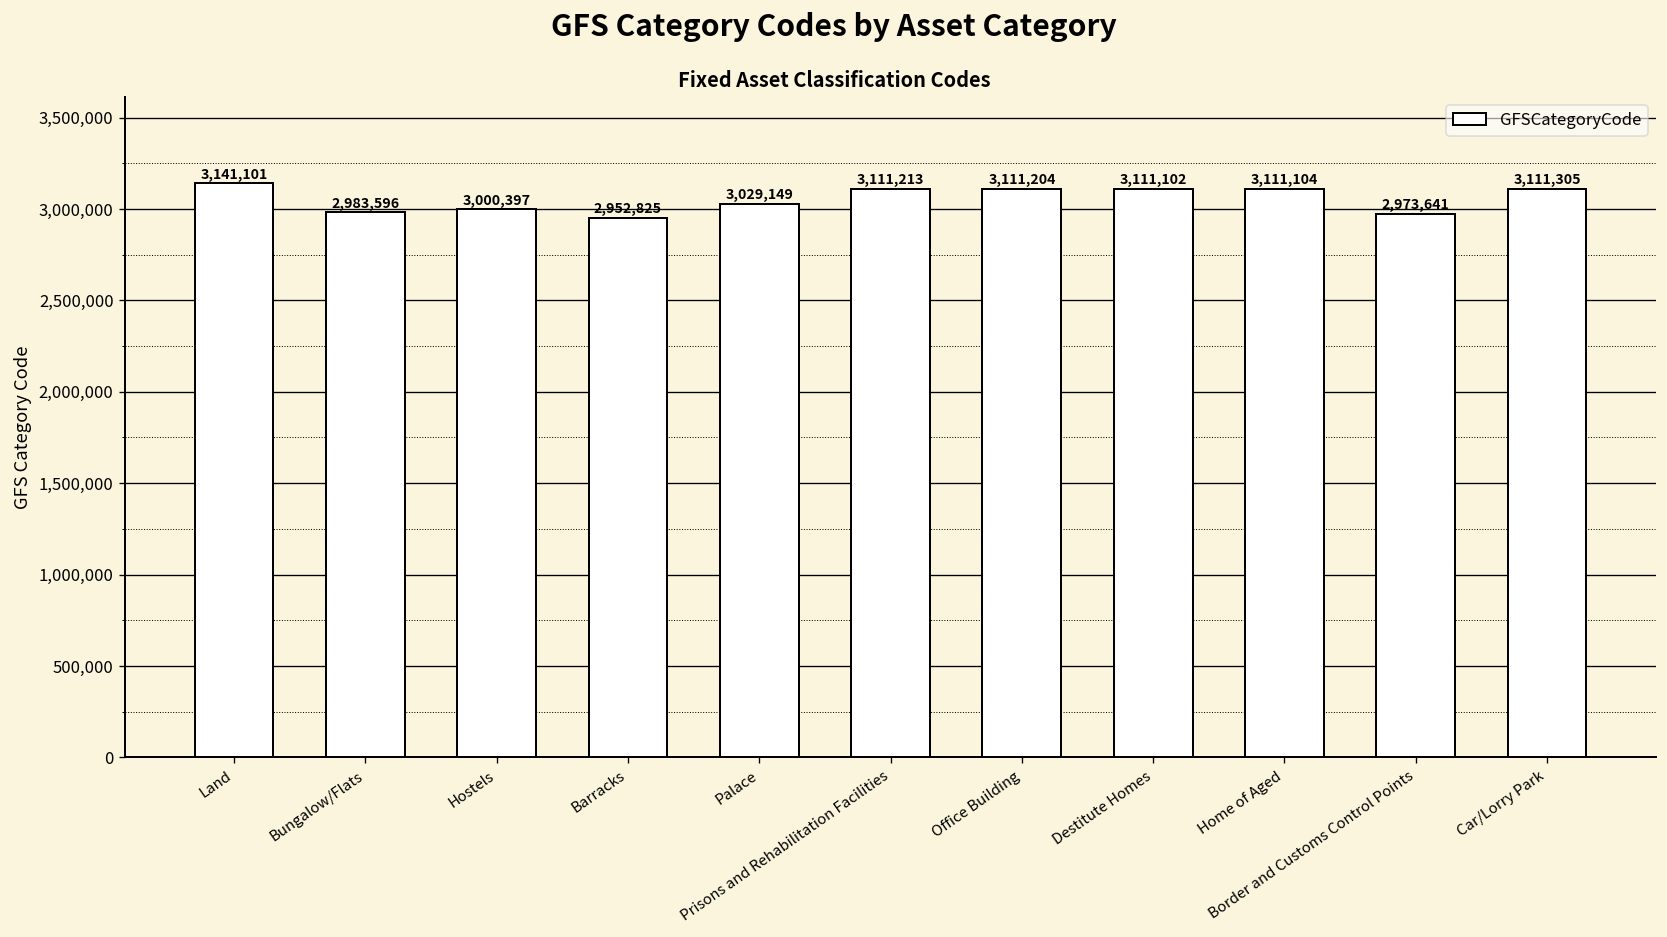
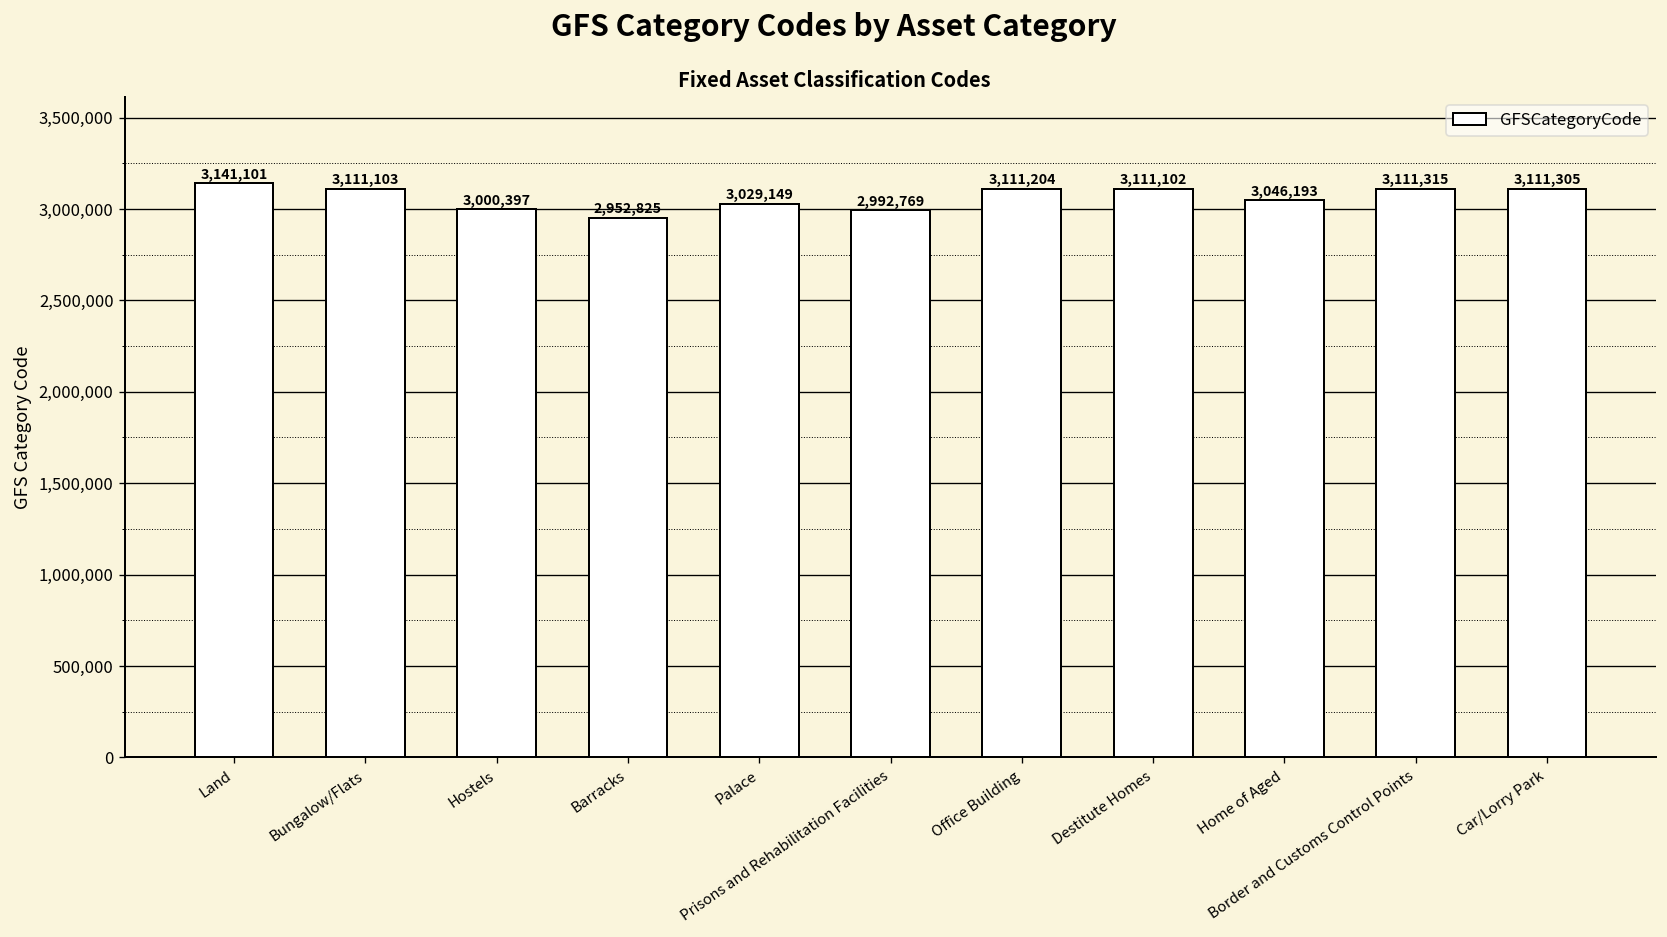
  {
    "Land": "3,141,101",
-   "Bungalow/Flats": "2,983,596",
+   "Bungalow/Flats": "3,111,103",
    "Hostels": "3,000,397",
    "Barracks": "2,952,825",
    "Palace": "3,029,149",
-   "Prisons and Rehabilitation Facilities": "3,111,213",
+   "Prisons and Rehabilitation Facilities": "2,992,769",
    "Office Building": "3,111,204",
    "Destitute Homes": "3,111,102",
-   "Home of Aged": "3,111,104",
-   "Border and Customs Control Points": "2,973,641",
+   "Home of Aged": "3,046,193",
+   "Border and Customs Control Points": "3,111,315",
    "Car/Lorry Park": "3,111,305"
  }
